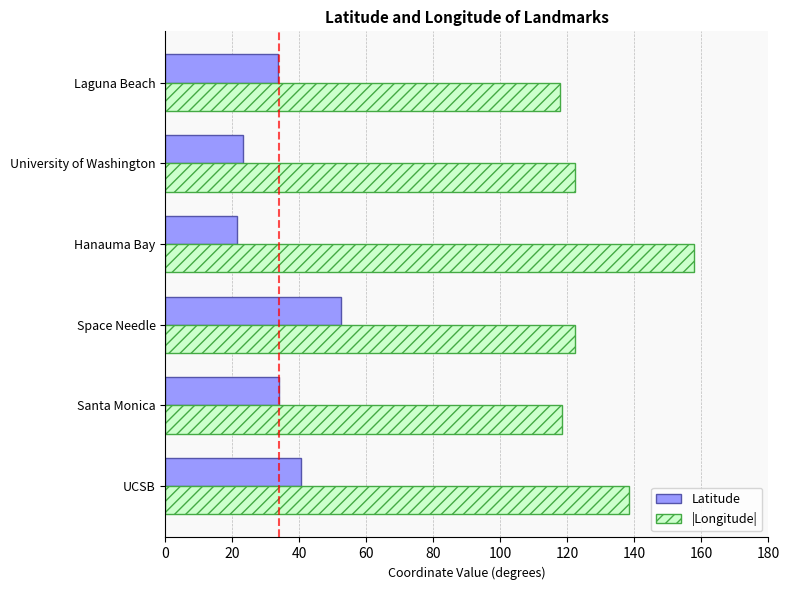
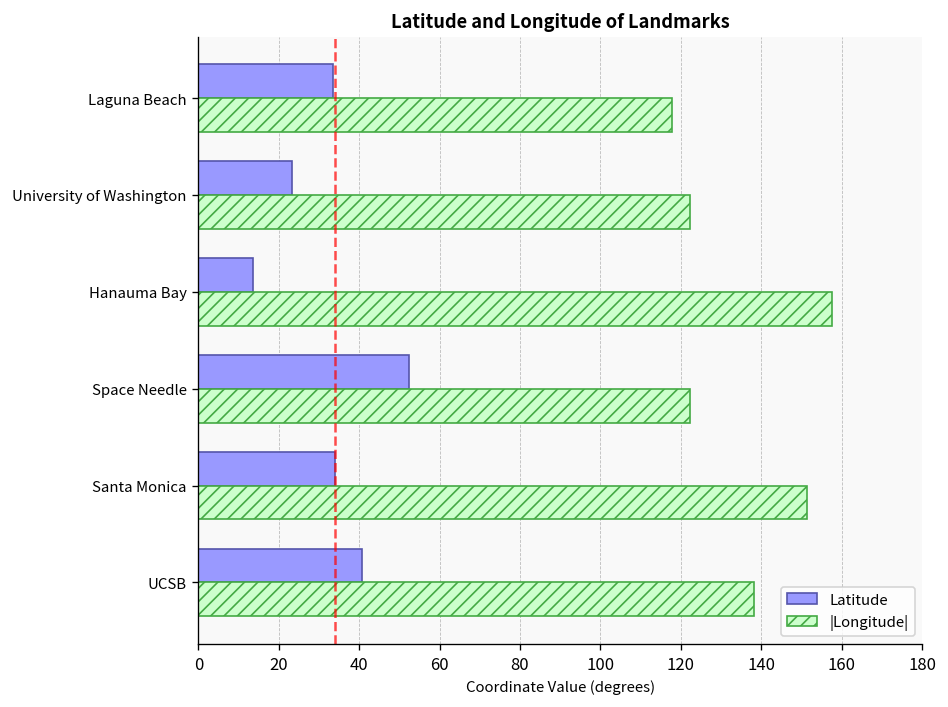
  {
    "Latitude": {
      "Laguna Beach": 34,
      "University of Washington": 23,
-     "Hanauma Bay": 21,
+     "Hanauma Bay": 14,
      "Space Needle": 52,
      "Santa Monica": 34,
      "UCSB": 41
    },
    "|Longitude|": {
      "Laguna Beach": 118,
      "University of Washington": 122,
      "Hanauma Bay": 158,
      "Space Needle": 122,
-     "Santa Monica": 118,
+     "Santa Monica": 151,
      "UCSB": 138
    }
  }
